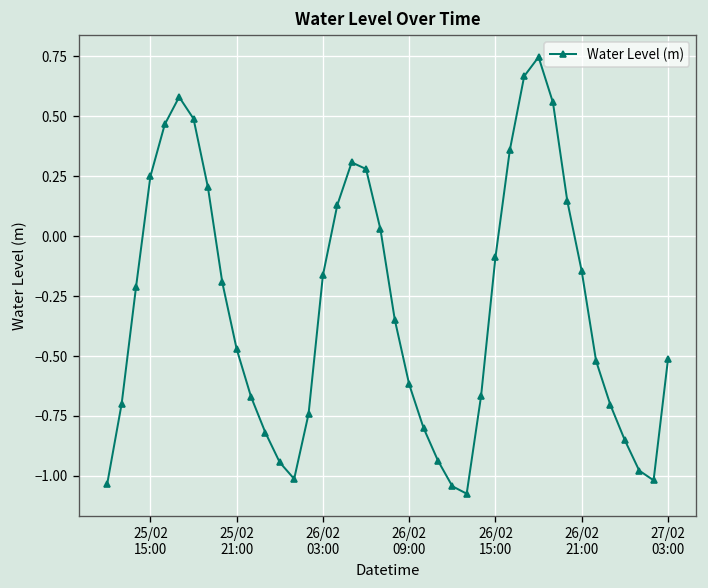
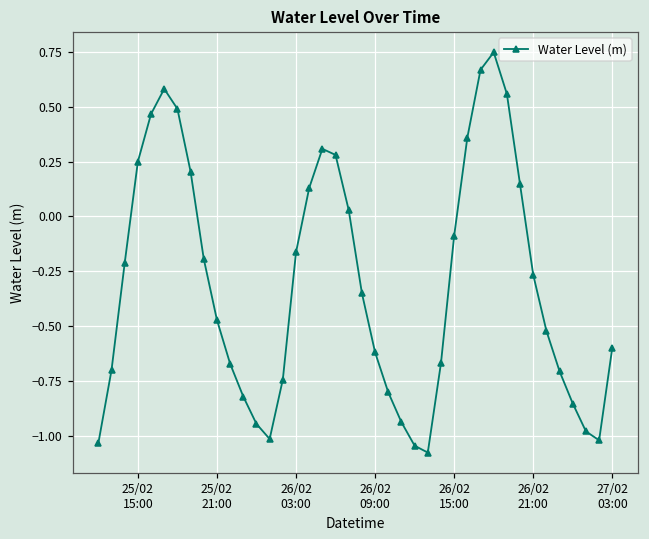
  {
    "25/02 15:00": 0.25,
    "25/02 21:00": -0.47,
    "26/02 03:00": -0.16,
    "26/02 09:00": -0.62,
    "26/02 15:00": -0.09,
-   "26/02 21:00": -0.15,
-   "27/02 03:00": -0.51
+   "26/02 21:00": -0.27,
+   "27/02 03:00": -0.60
  }
